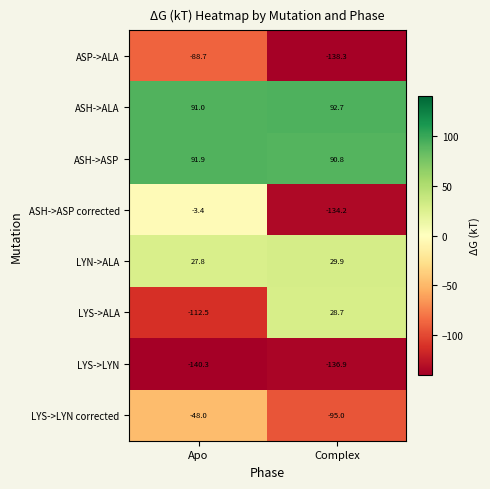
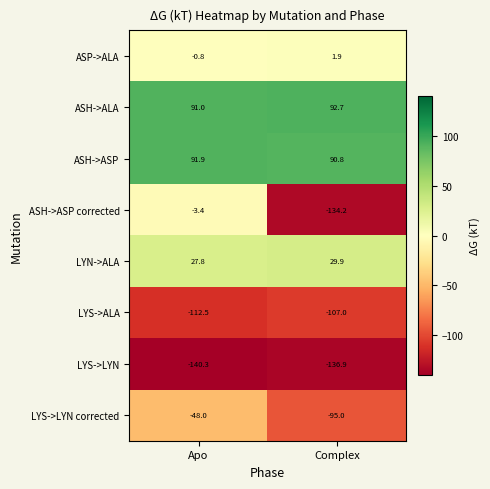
  {
    "ASP->ALA": {
-     "Apo": -88.7,
-     "Complex": -138.3
+     "Apo": -0.8,
+     "Complex": 1.9
    },
    "ASH->ALA": {
      "Apo": 91.0,
      "Complex": 92.7
    },
    "ASH->ASP": {
      "Apo": 91.9,
      "Complex": 90.8
    },
    "ASH->ASP corrected": {
      "Apo": -3.4,
      "Complex": -134.2
    },
    "LYN->ALA": {
      "Apo": 27.8,
      "Complex": 29.9
    },
    "LYS->ALA": {
      "Apo": -112.5,
-     "Complex": 28.7
+     "Complex": -107.0
    },
    "LYS->LYN": {
      "Apo": -140.3,
      "Complex": -136.9
    },
    "LYS->LYN corrected": {
      "Apo": -48.0,
      "Complex": -95.0
    }
  }
